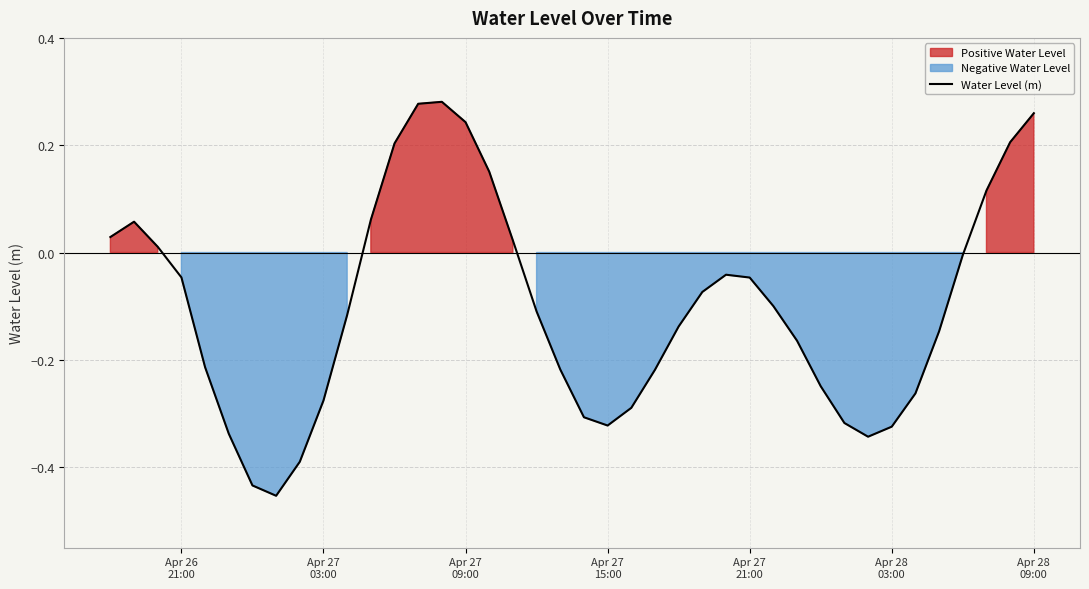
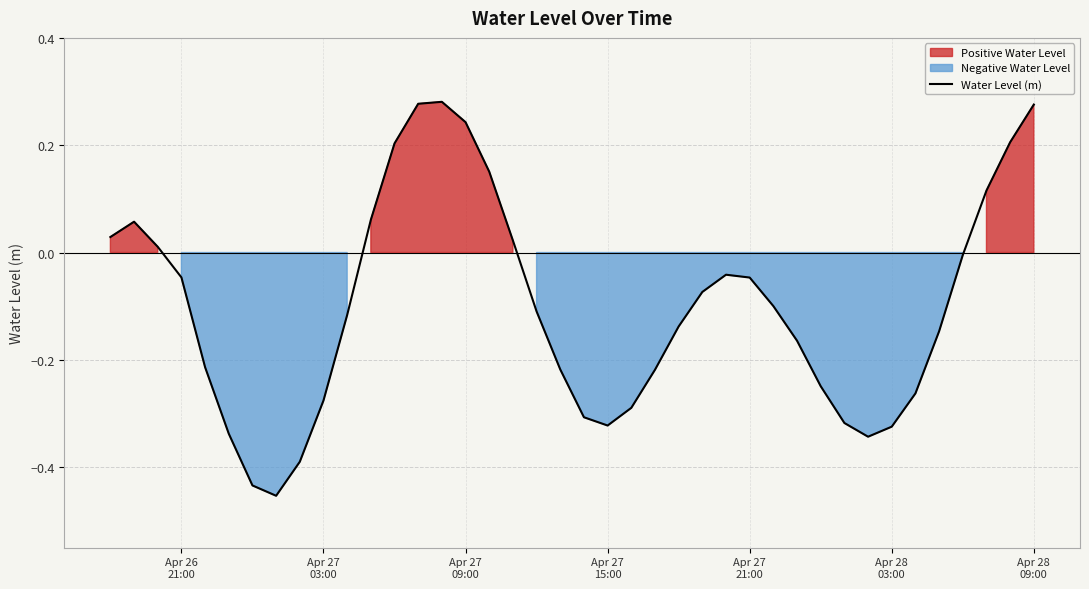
  {
    "Apr 26 21:00": -0.05,
    "Apr 27 03:00": -0.28,
    "Apr 27 09:00": 0.24,
    "Apr 27 15:00": -0.32,
    "Apr 27 21:00": -0.05,
    "Apr 28 03:00": -0.32,
-   "Apr 28 09:00": 0.26
+   "Apr 28 09:00": 0.28
  }
